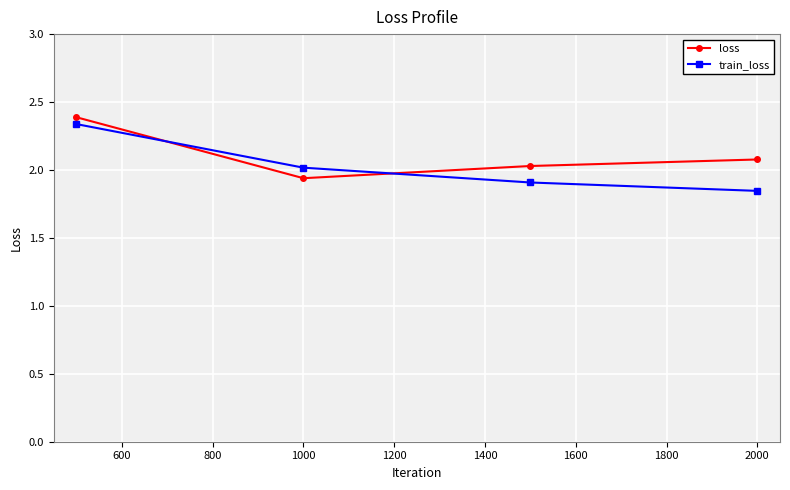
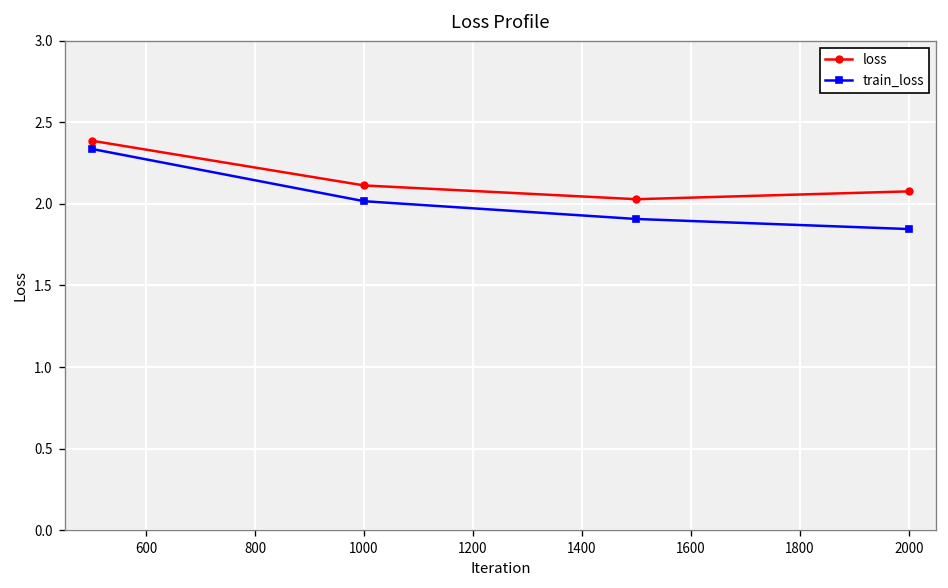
  {
    "loss": {
-     "1000": 1.94,
+     "1000": 2.11,
      "2000": 2.08
    },
    "train_loss": {
      "1000": 2.02,
      "2000": 1.85
    }
  }
